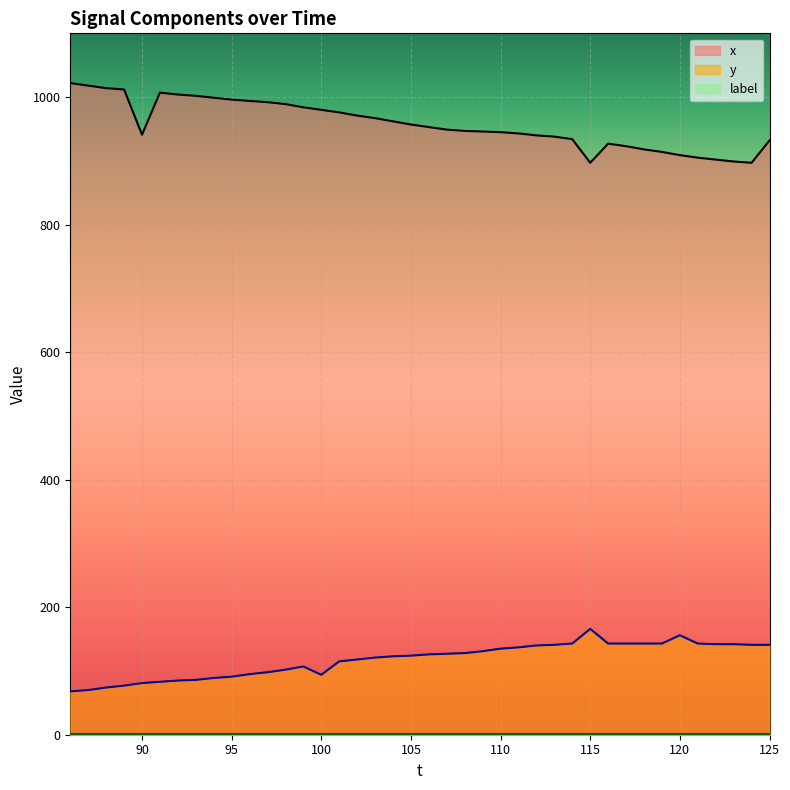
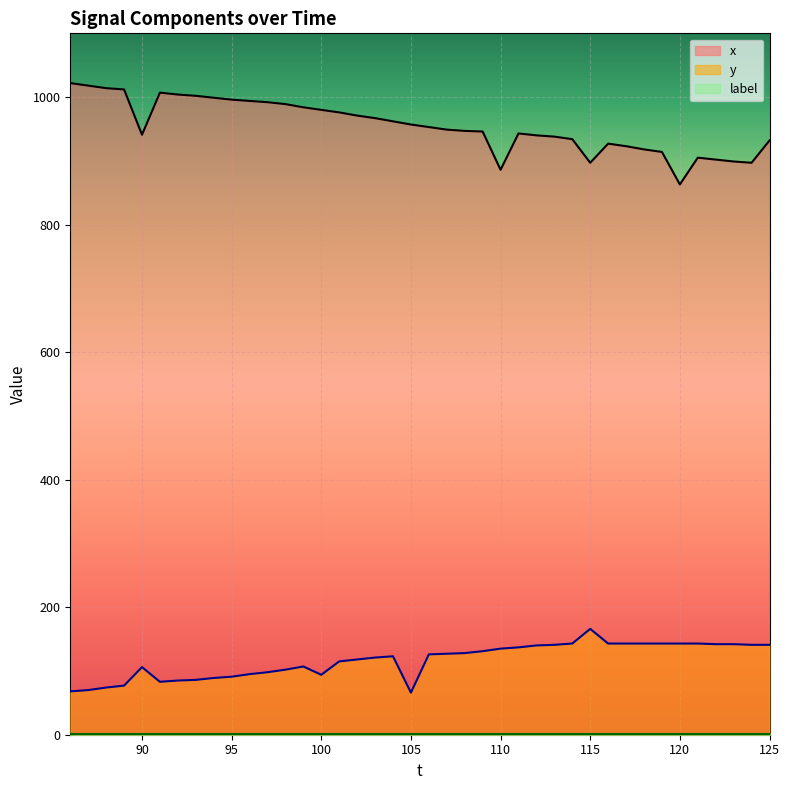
  {
    "x": {
      "90": 940,
      "95": 1000,
      "100": 980,
      "105": 960,
-     "110": 950,
+     "110": 890,
      "115": 900,
-     "120": 910,
+     "120": 860,
      "125": 930
    },
    "y": {
-     "90": 80,
+     "90": 110,
      "95": 90,
      "100": 90,
-     "105": 120,
+     "105": 70,
      "110": 140,
      "115": 170,
-     "120": 160,
+     "120": 140,
      "125": 140
    },
    "label": {
      "90": 0,
      "95": 0,
      "100": 0,
      "105": 0,
      "110": 0,
      "115": 0,
      "120": 0,
      "125": 0
    }
  }
